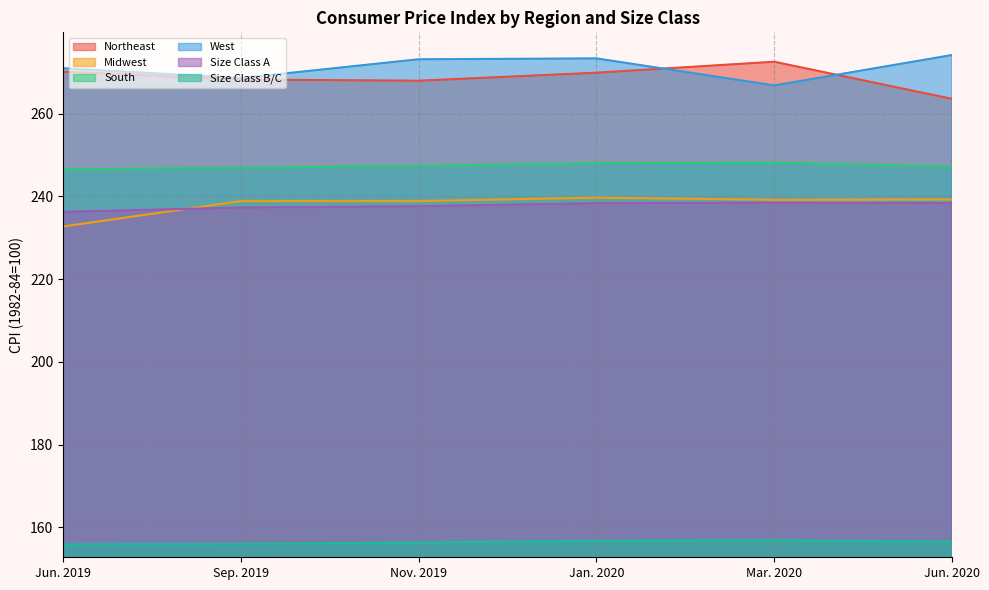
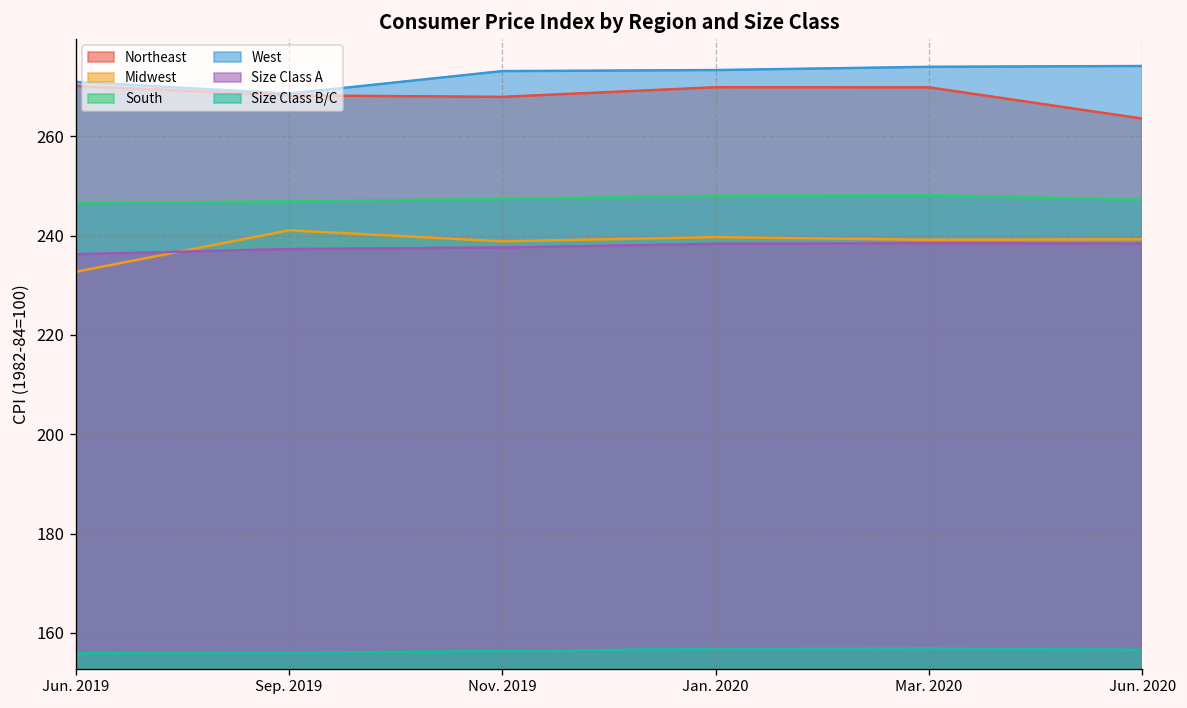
  {
    "Northeast": {
      "Jun. 2019": 270,
      "Nov. 2019": 268,
      "Jan. 2020": 270,
-     "Mar. 2020": 273,
+     "Mar. 2020": 270,
      "Jun. 2020": 264
    },
    "Midwest": {
      "Jun. 2019": 233,
-     "Sep. 2019": 239,
+     "Sep. 2019": 241,
      "Nov. 2019": 239,
      "Jan. 2020": 240,
      "Mar. 2020": 239,
      "Jun. 2020": 239
    },
    "West": {
      "Jun. 2019": 271,
      "Nov. 2019": 273,
      "Jan. 2020": 273,
-     "Mar. 2020": 267,
+     "Mar. 2020": 274,
      "Jun. 2020": 274
    },
    "Size Class A": {
      "Jun. 2019": 236,
      "Sep. 2019": 237,
      "Nov. 2019": 238,
      "Jan. 2020": 238,
      "Mar. 2020": 238,
      "Jun. 2020": 238
    }
  }
